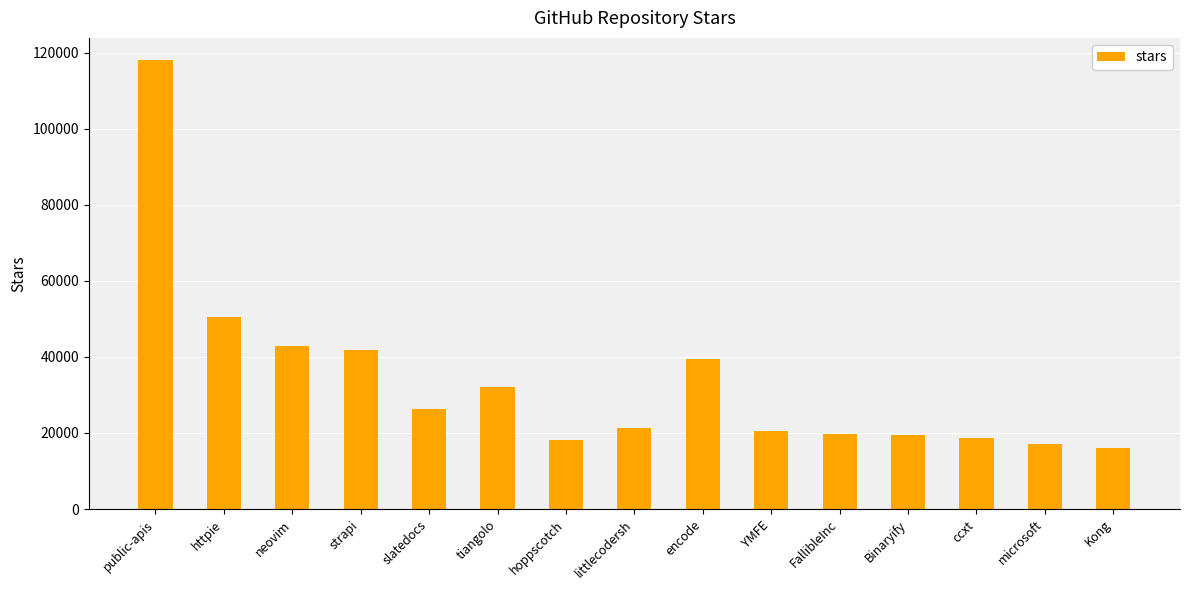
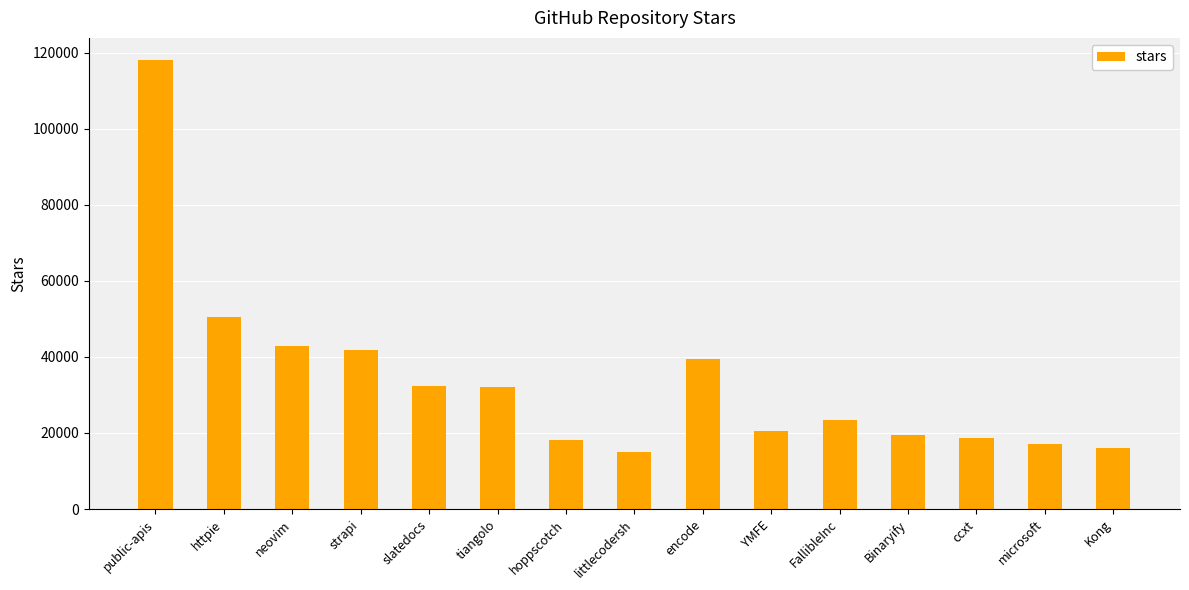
  {
    "public-apis": 118000,
    "httpie": 51000,
    "neovim": 43000,
    "strapi": 42000,
-   "slatedocs": 26000,
+   "slatedocs": 32000,
    "tiangolo": 32000,
    "hoppscotch": 18000,
-   "littlecodersh": 21000,
+   "littlecodersh": 15000,
    "encode": 39000,
    "YMFE": 21000,
-   "FallibleInc": 20000,
+   "FallibleInc": 24000,
    "Binaryify": 20000,
    "ccxt": 19000,
    "microsoft": 17000,
    "Kong": 16000
  }
